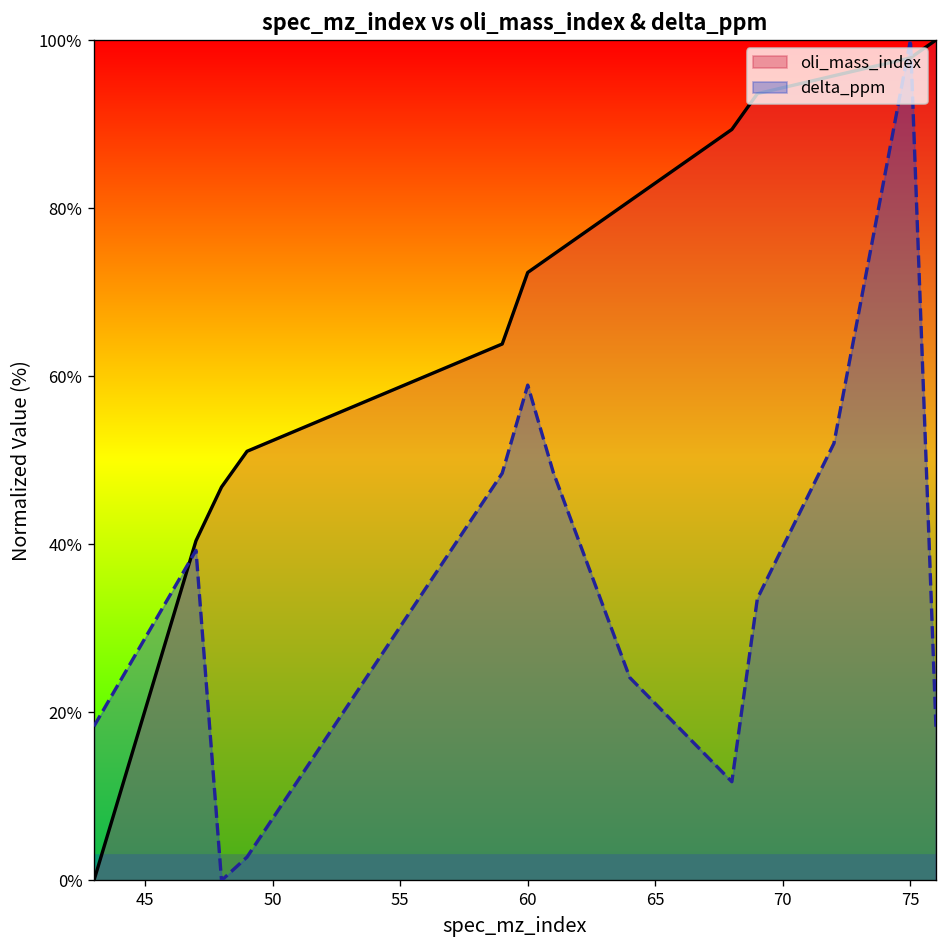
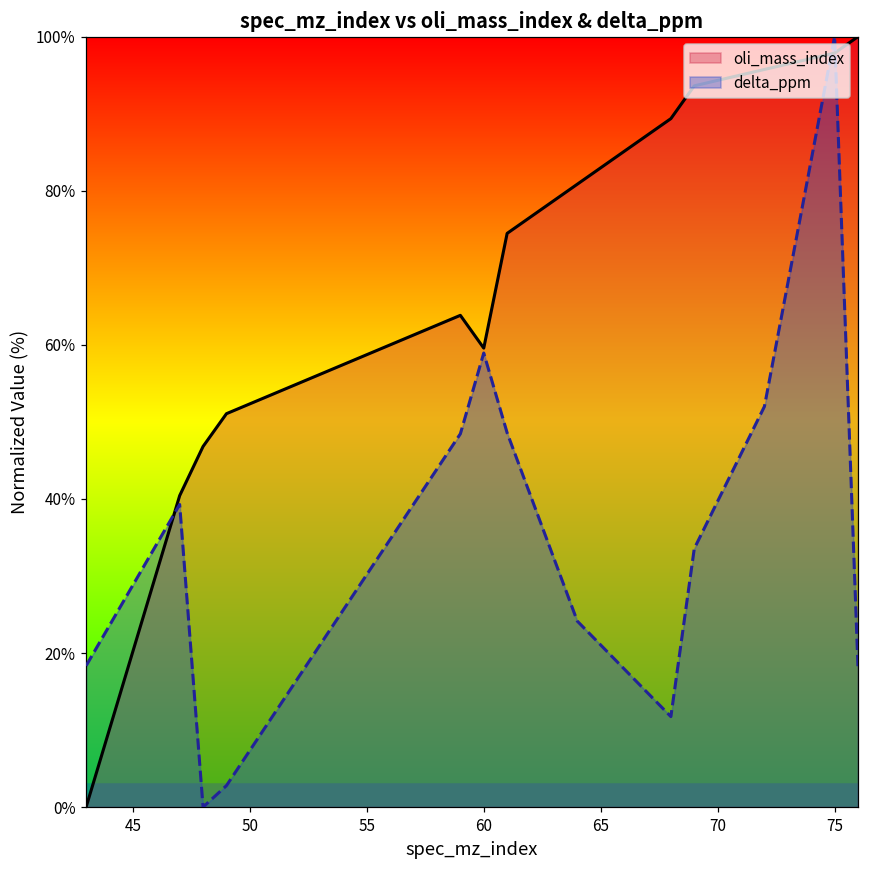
  {
    "oli_mass_index": {
-     "60": "72%"
+     "60": "60%"
    },
    "delta_ppm": {
      "60": "59%",
      "75": "100%"
    }
  }
